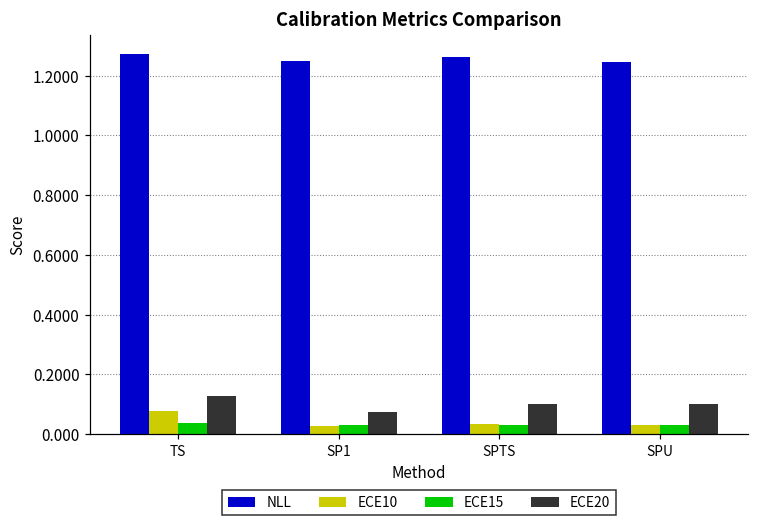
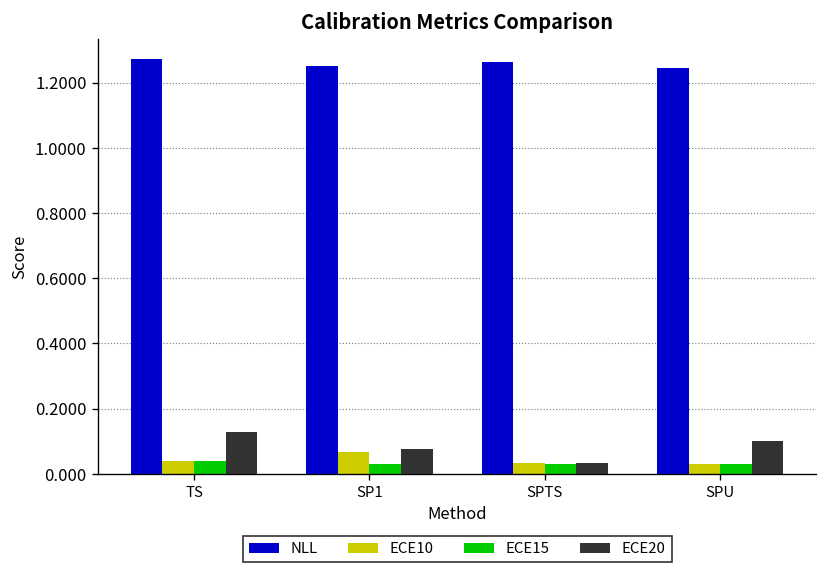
  {
    "NLL": {
      "TS": 1.27,
      "SP1": 1.25,
      "SPTS": 1.26,
      "SPU": 1.25
    },
    "ECE10": {
-     "TS": 0.08,
-     "SP1": 0.03,
+     "TS": 0.04,
+     "SP1": 0.07,
      "SPTS": 0.03,
      "SPU": 0.03
    },
    "ECE15": {
      "TS": 0.04,
      "SP1": 0.03,
      "SPTS": 0.03,
      "SPU": 0.03
    },
    "ECE20": {
      "TS": 0.13,
      "SP1": 0.08,
-     "SPTS": 0.10,
+     "SPTS": 0.03,
      "SPU": 0.10
    }
  }
